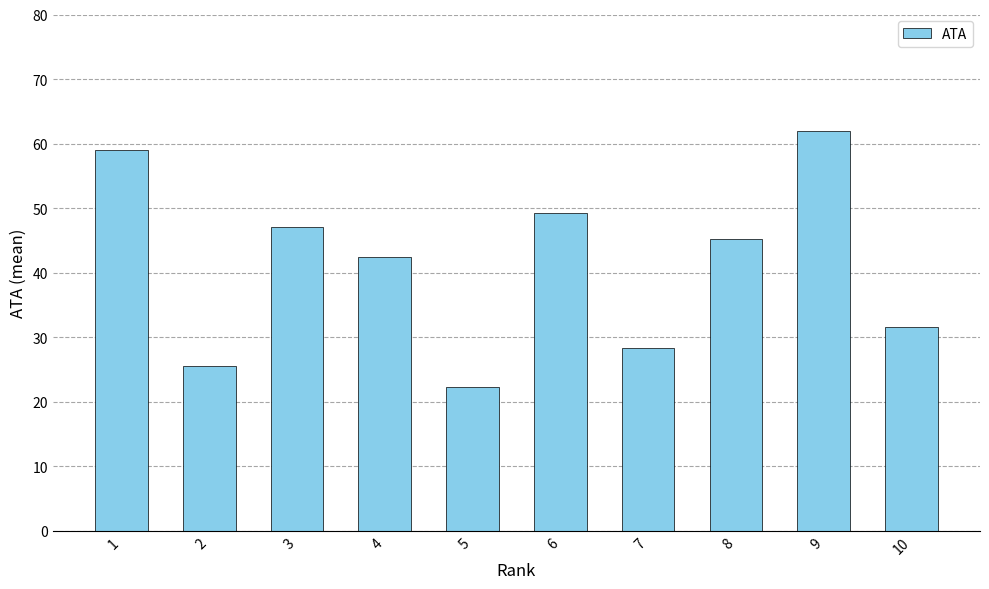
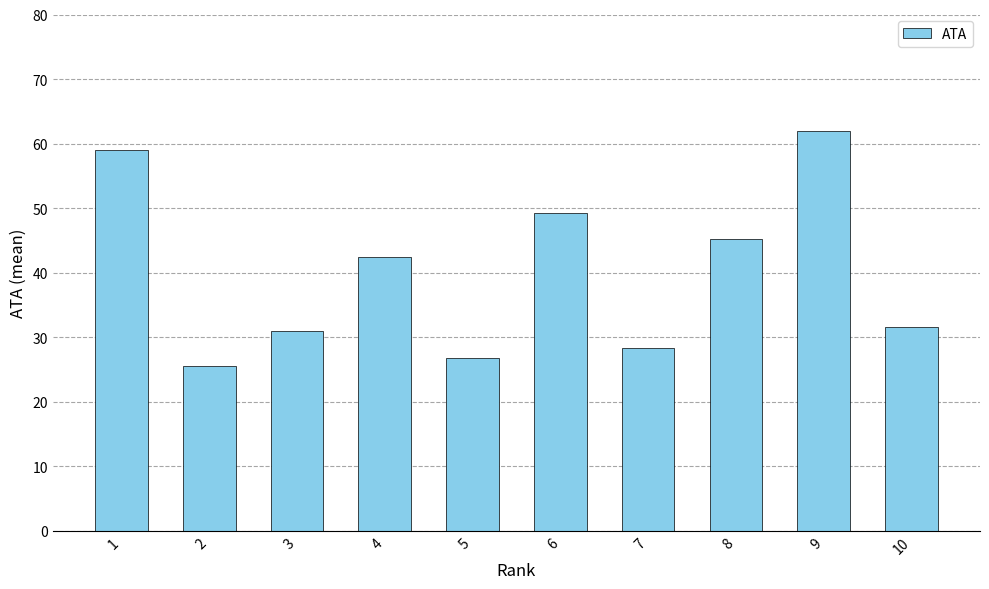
  {
    "1": 59,
    "2": 26,
-   "3": 47,
+   "3": 31,
    "4": 42,
-   "5": 22,
+   "5": 27,
    "6": 49,
    "7": 28,
    "8": 45,
    "9": 62,
    "10": 32
  }
